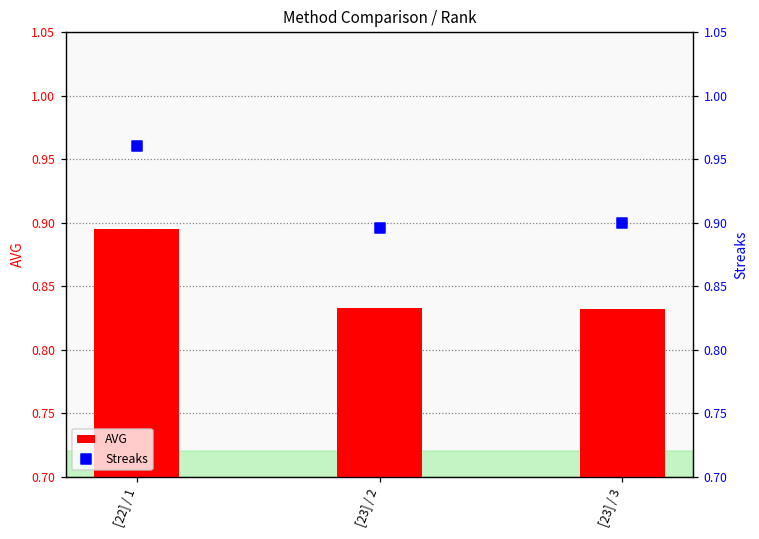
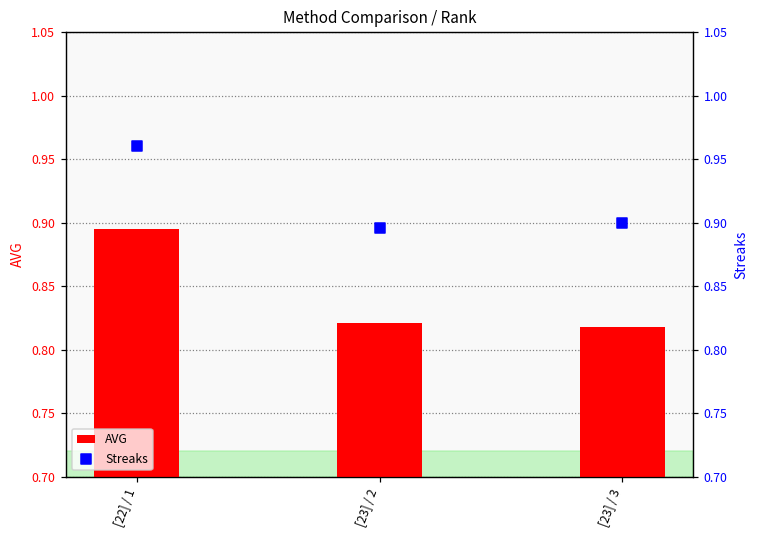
  {
    "AVG": {
      "[22] / 1": 0.895,
-     "[23] / 2": 0.833,
-     "[23] / 3": 0.832
+     "[23] / 2": 0.821,
+     "[23] / 3": 0.818
    }
  }
